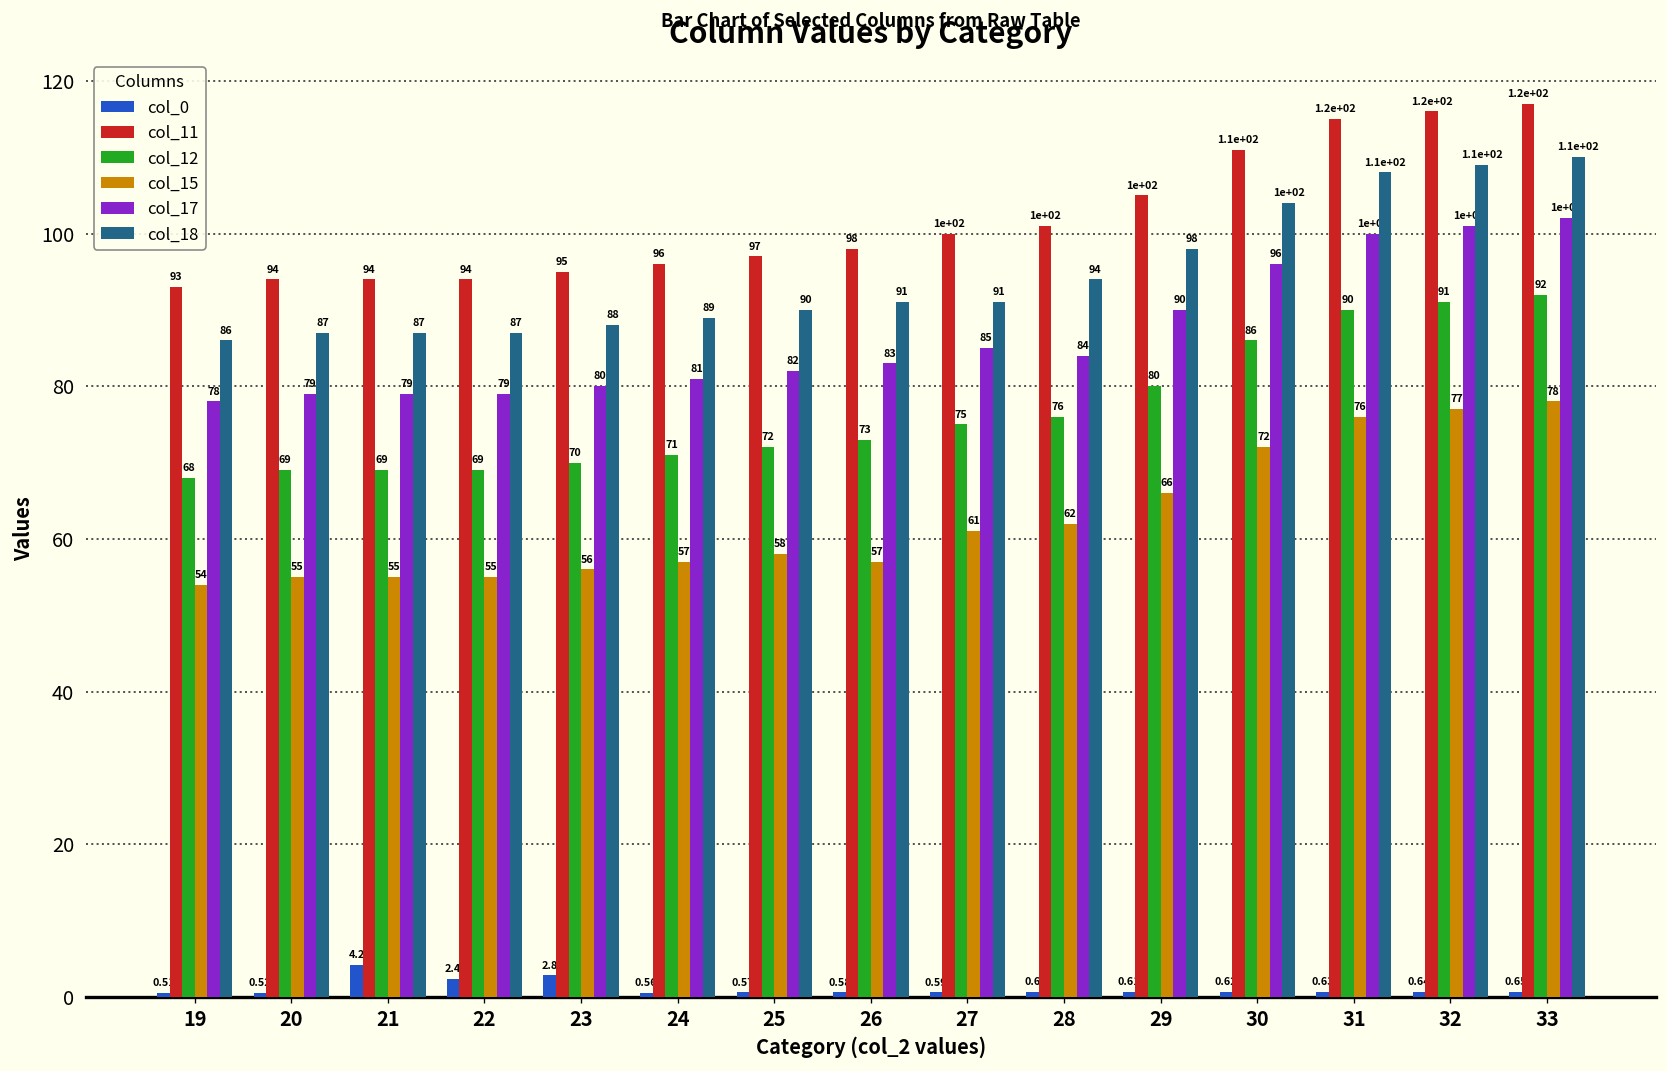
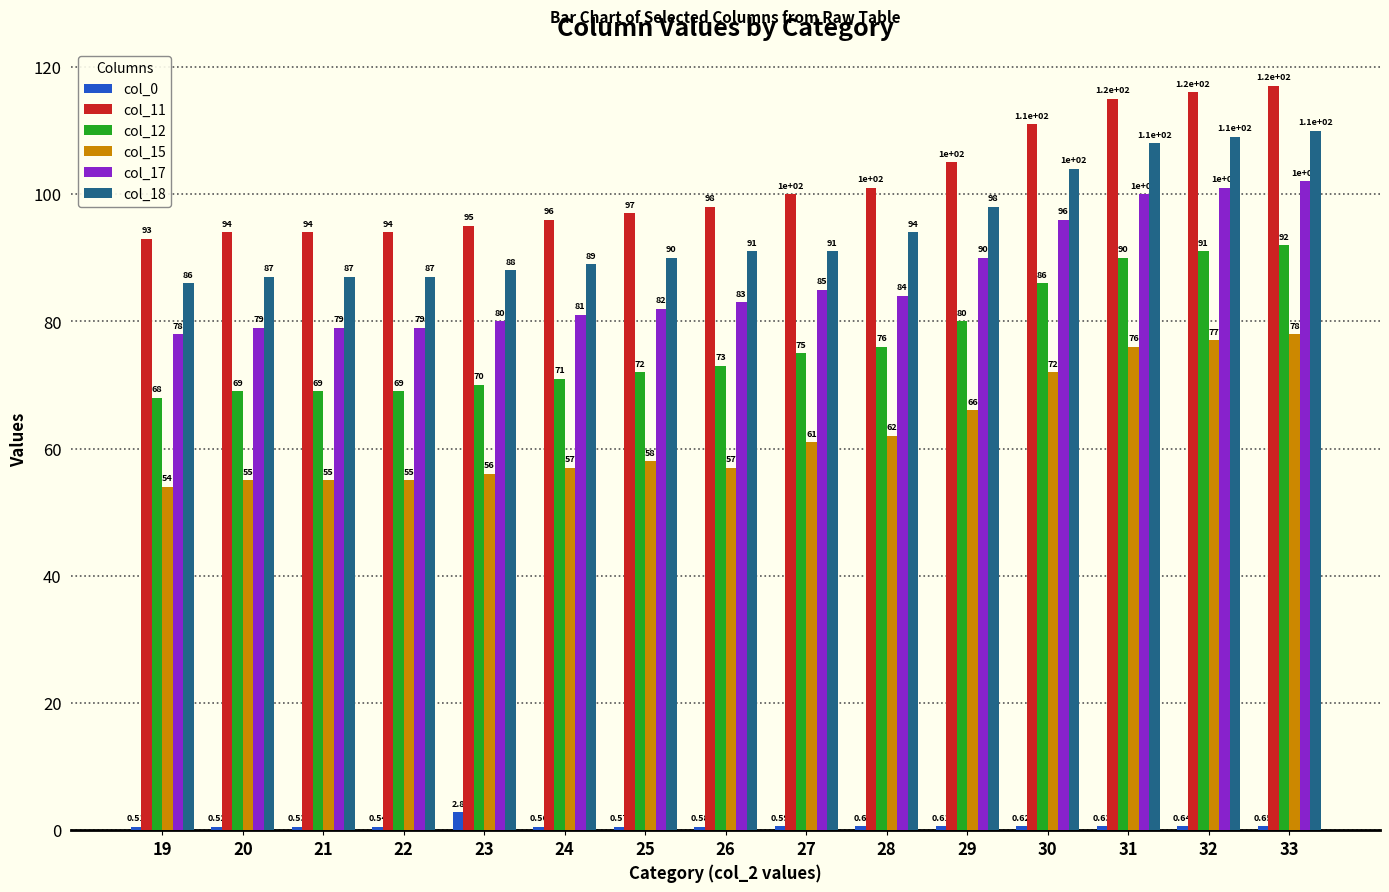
  {
    "col_0": {
      "19": "0.51",
      "20": "0.52",
-     "21": "4.2",
-     "22": "2.4",
+     "21": "0.53",
+     "22": "0.54",
      "23": "2.8",
      "24": "0.56",
      "25": "0.57",
      "26": "0.58",
      "27": "0.59",
      "28": "0.6",
      "29": "0.61",
      "30": "0.62",
      "31": "0.63",
      "32": "0.64",
      "33": "0.65"
    },
    "col_11": {
      "19": "93",
      "20": "94",
      "21": "94",
      "22": "94",
      "23": "95",
      "24": "96",
      "25": "97",
      "26": "98",
      "27": "1e+02"
    },
    "col_12": {
      "19": "68",
      "20": "69",
      "21": "69",
      "22": "69",
      "23": "70",
      "24": "71",
      "25": "72",
      "26": "73",
      "27": "75",
      "28": "76",
      "29": "80",
      "30": "86",
      "31": "90",
      "32": "91",
      "33": "92"
    },
    "col_15": {
      "19": "54",
      "20": "55",
      "21": "55",
      "22": "55",
      "23": "56",
      "24": "57",
      "25": "58",
      "26": "57",
      "27": "61",
      "28": "62",
      "29": "66",
      "30": "72",
      "31": "76",
      "32": "77",
      "33": "78"
    },
    "col_17": {
      "19": "78",
      "20": "79",
      "21": "79",
      "22": "79",
      "23": "80",
      "24": "81",
      "25": "82",
      "26": "83",
      "27": "85",
      "28": "84",
      "29": "90",
      "30": "96",
      "31": "1e+02"
    },
    "col_18": {
      "19": "86",
      "20": "87",
      "21": "87",
      "22": "87",
      "23": "88",
      "24": "89",
      "25": "90",
      "26": "91",
      "27": "91",
      "28": "94",
      "29": "98",
      "33": "1.1e+02"
    }
  }
